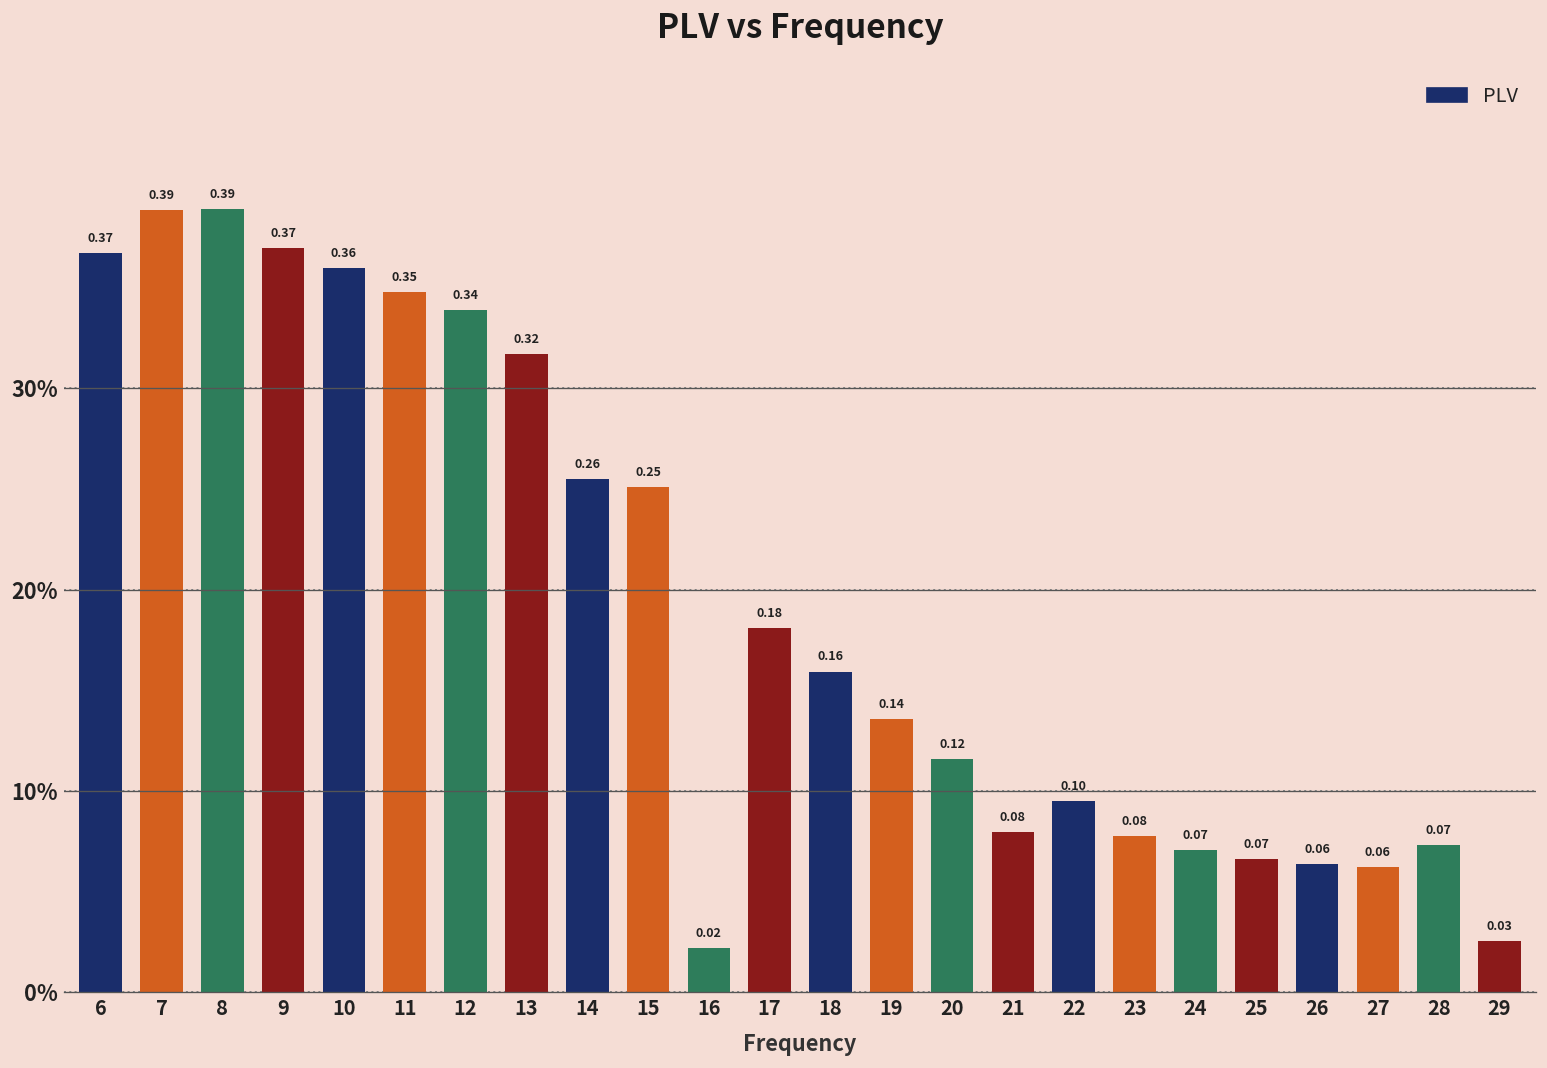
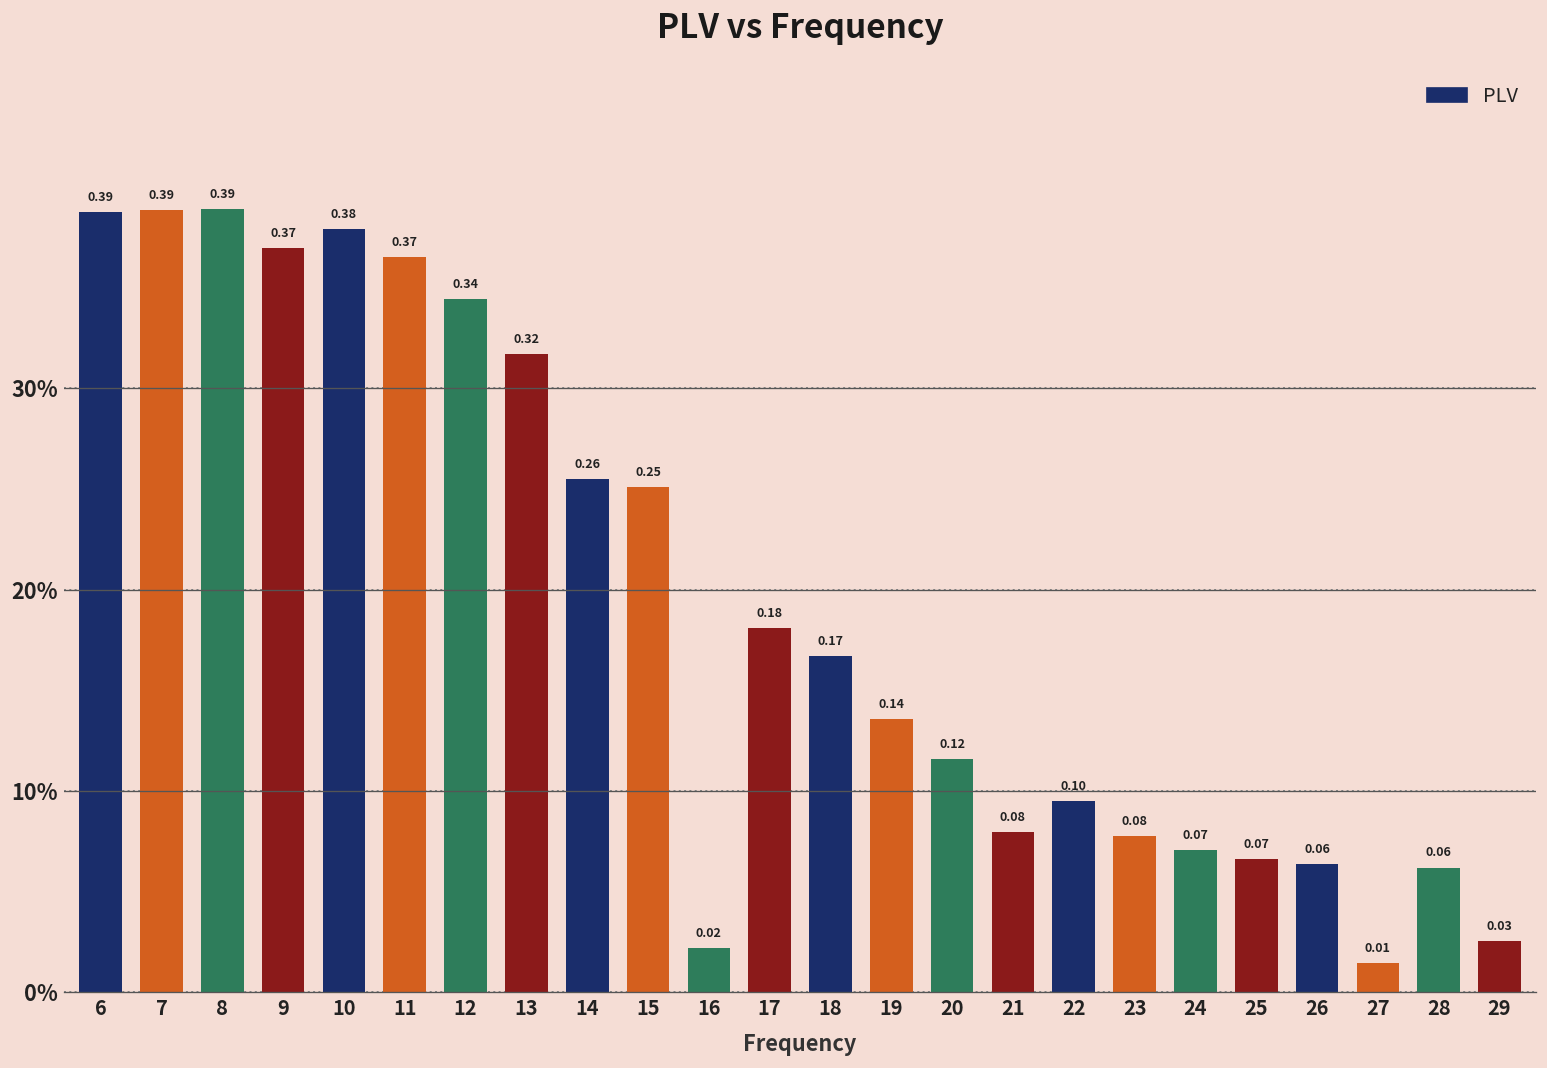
  {
-   "6": "0.37",
+   "6": "0.39",
    "7": "0.39",
    "8": "0.39",
    "9": "0.37",
-   "10": "0.36",
-   "11": "0.35",
-   "12": "33.9%",
+   "10": "0.38",
+   "11": "0.37",
+   "12": "34.4%",
    "13": "0.32",
    "14": "0.26",
    "15": "0.25",
    "16": "0.02",
    "17": "0.18",
-   "18": "0.16",
+   "18": "0.17",
    "19": "0.14",
    "20": "0.12",
    "21": "0.08",
    "22": "0.10",
    "23": "0.08",
    "24": "0.07",
    "25": "0.07",
    "26": "0.06",
-   "27": "0.06",
-   "28": "0.07",
+   "27": "0.01",
+   "28": "0.06",
    "29": "0.03"
  }
